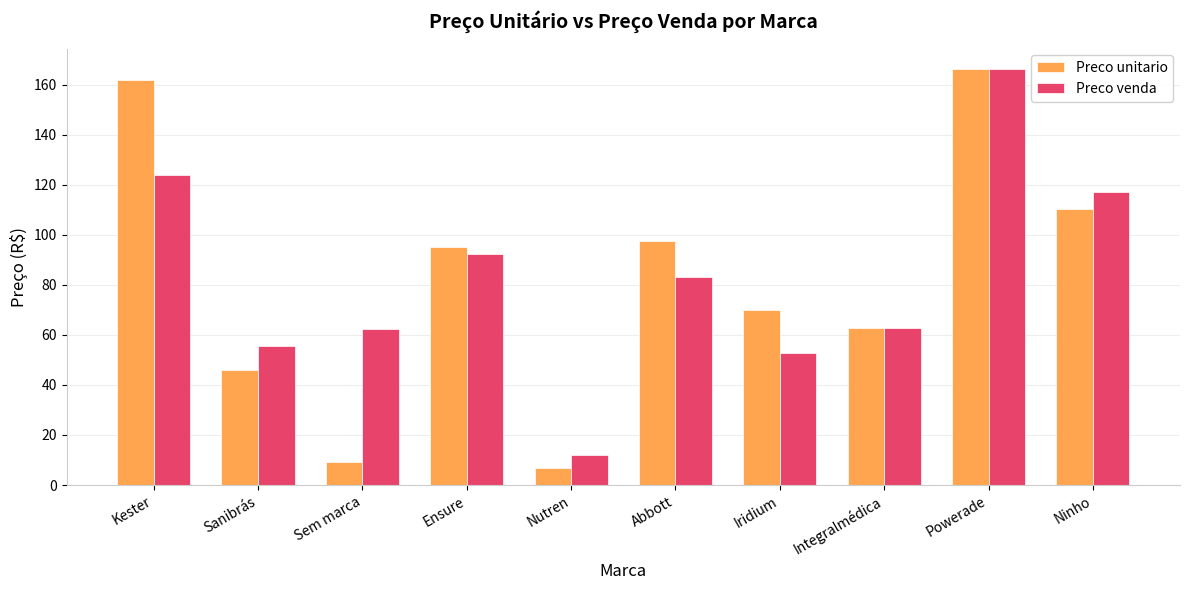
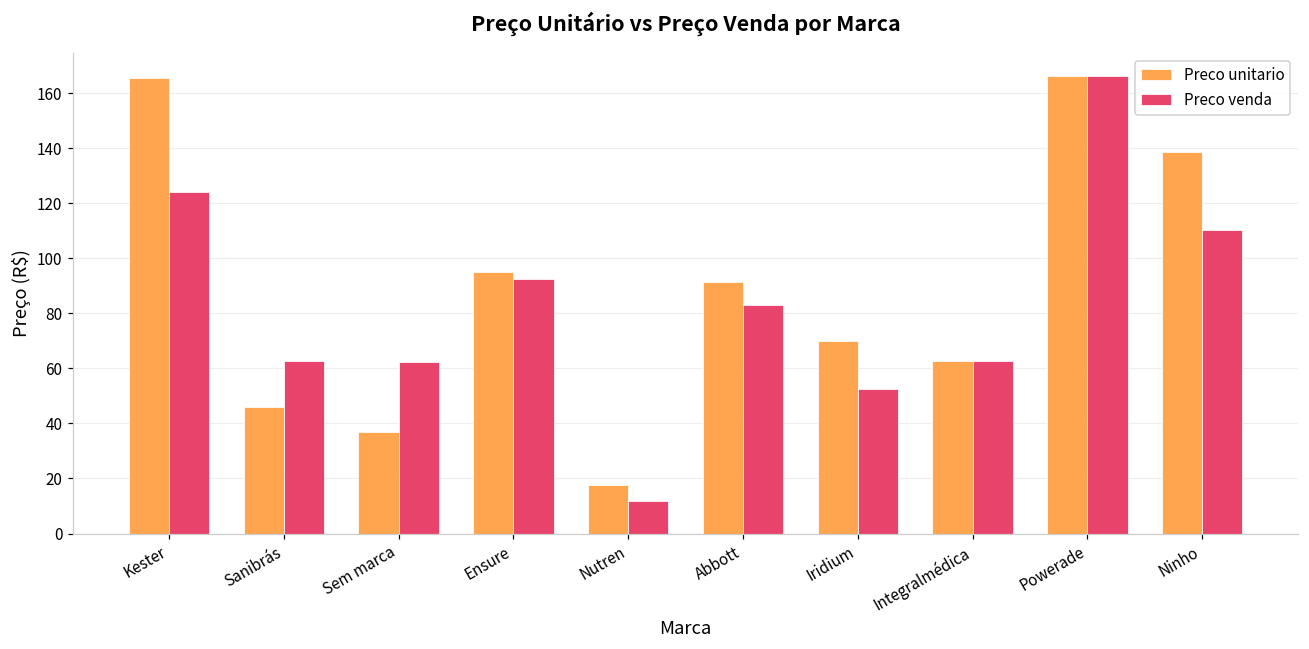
  {
    "Preco unitario": {
-     "Kester": 162,
+     "Kester": 166,
      "Sanibrás": 46,
-     "Sem marca": 9,
+     "Sem marca": 37,
      "Ensure": 95,
-     "Nutren": 7,
-     "Abbott": 97,
+     "Nutren": 18,
+     "Abbott": 91,
      "Iridium": 70,
      "Integralmédica": 63,
      "Powerade": 166,
-     "Ninho": 110
+     "Ninho": 139
    },
    "Preco venda": {
      "Kester": 124,
-     "Sanibrás": 55,
+     "Sanibrás": 63,
      "Sem marca": 62,
      "Ensure": 92,
      "Nutren": 12,
      "Abbott": 83,
      "Iridium": 53,
      "Integralmédica": 63,
      "Powerade": 166,
-     "Ninho": 117
+     "Ninho": 110
    }
  }
